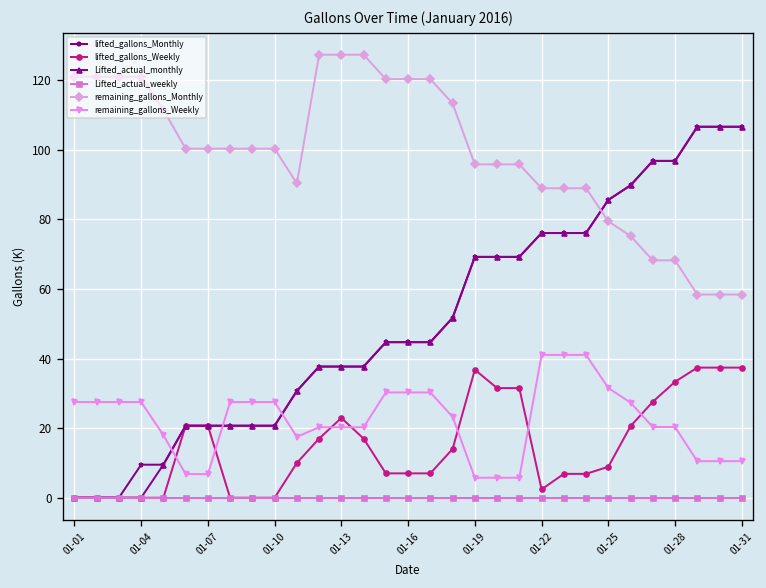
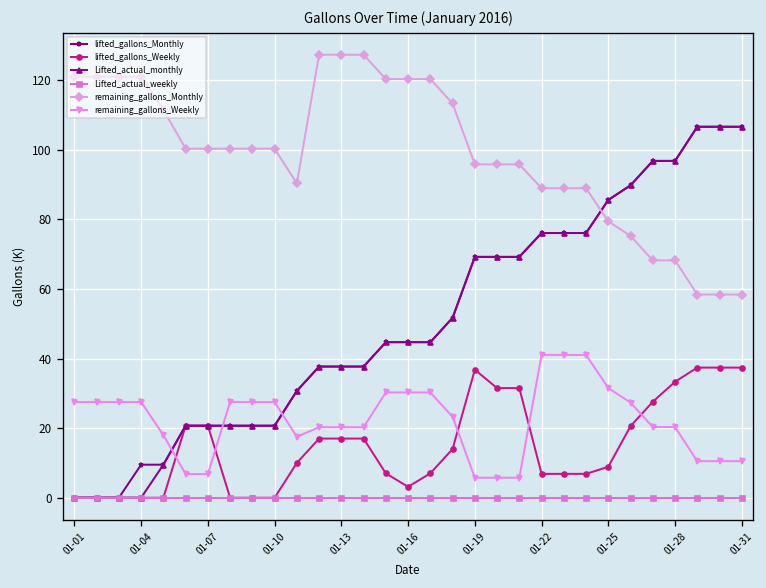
  {
    "lifted_gallons_Weekly": {
-     "01-13": 23,
-     "01-16": 7,
+     "01-13": 17,
+     "01-16": 3,
      "01-19": 37,
-     "01-22": 2,
+     "01-22": 7,
      "01-25": 9,
      "01-28": 33,
      "01-31": 37
    }
  }
